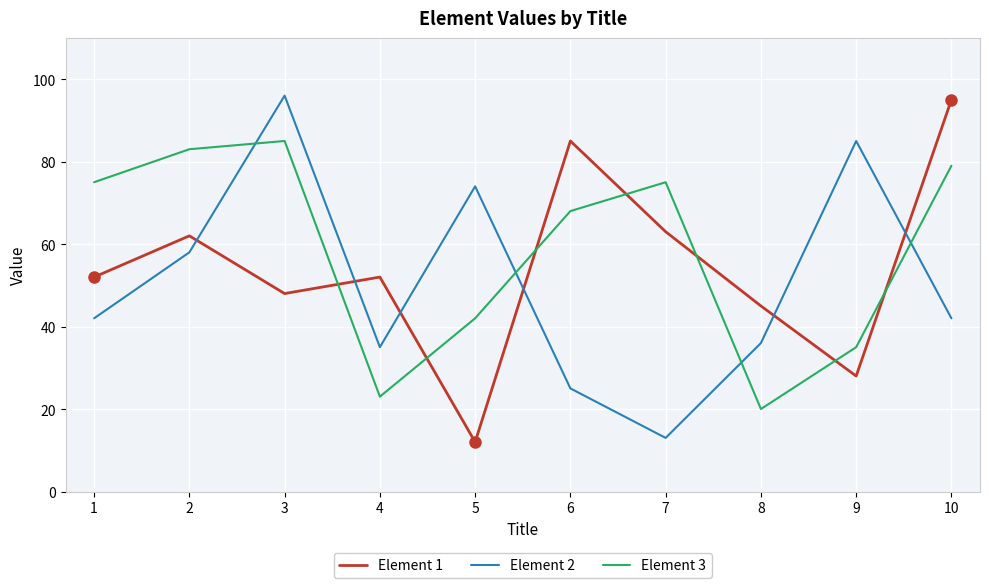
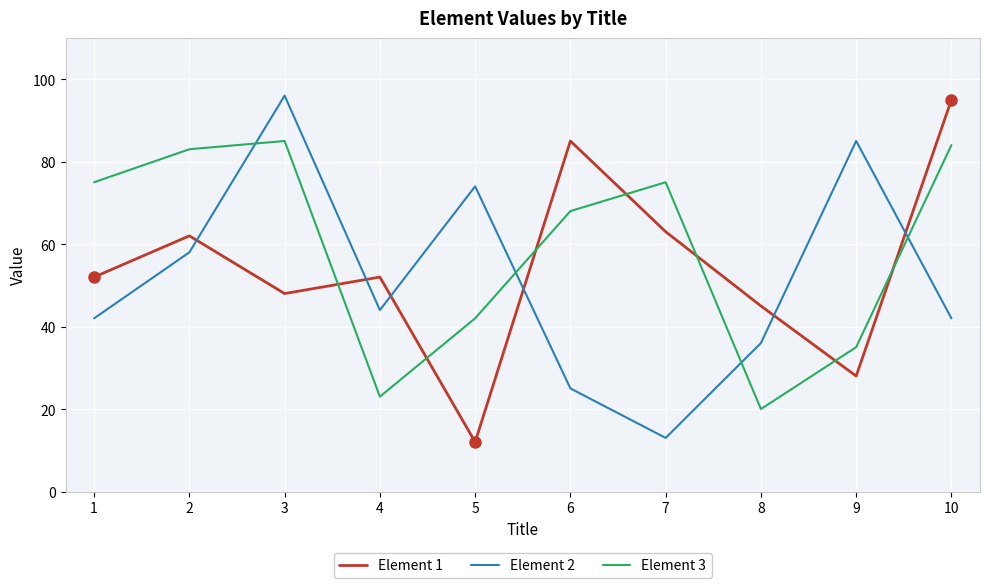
  {
    "Element 2": {
      "1": 42,
      "2": 58,
      "3": 96,
-     "4": 35,
+     "4": 44,
      "5": 74,
      "6": 25,
      "7": 13,
      "8": 36,
      "9": 85,
      "10": 42
    },
    "Element 3": {
      "1": 75,
      "2": 83,
      "3": 85,
      "4": 23,
      "5": 42,
      "6": 68,
      "7": 75,
      "8": 20,
      "9": 35,
-     "10": 79
+     "10": 84
    }
  }
